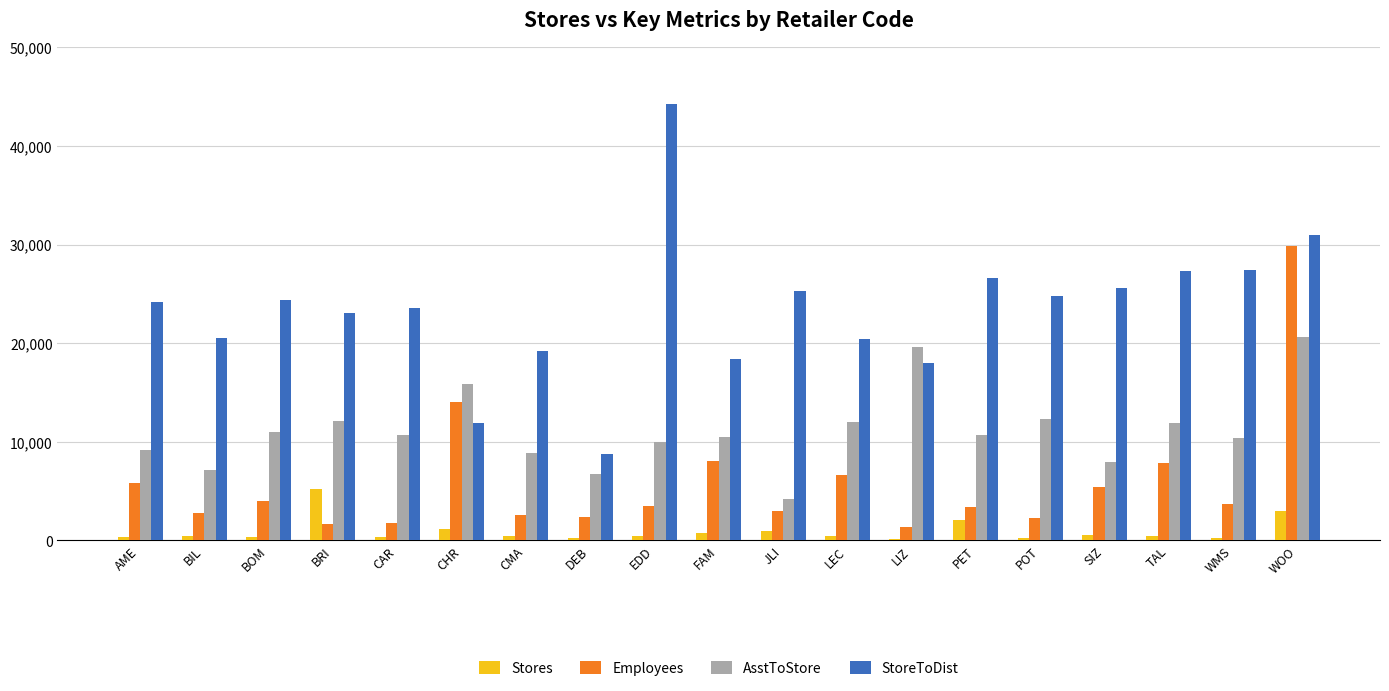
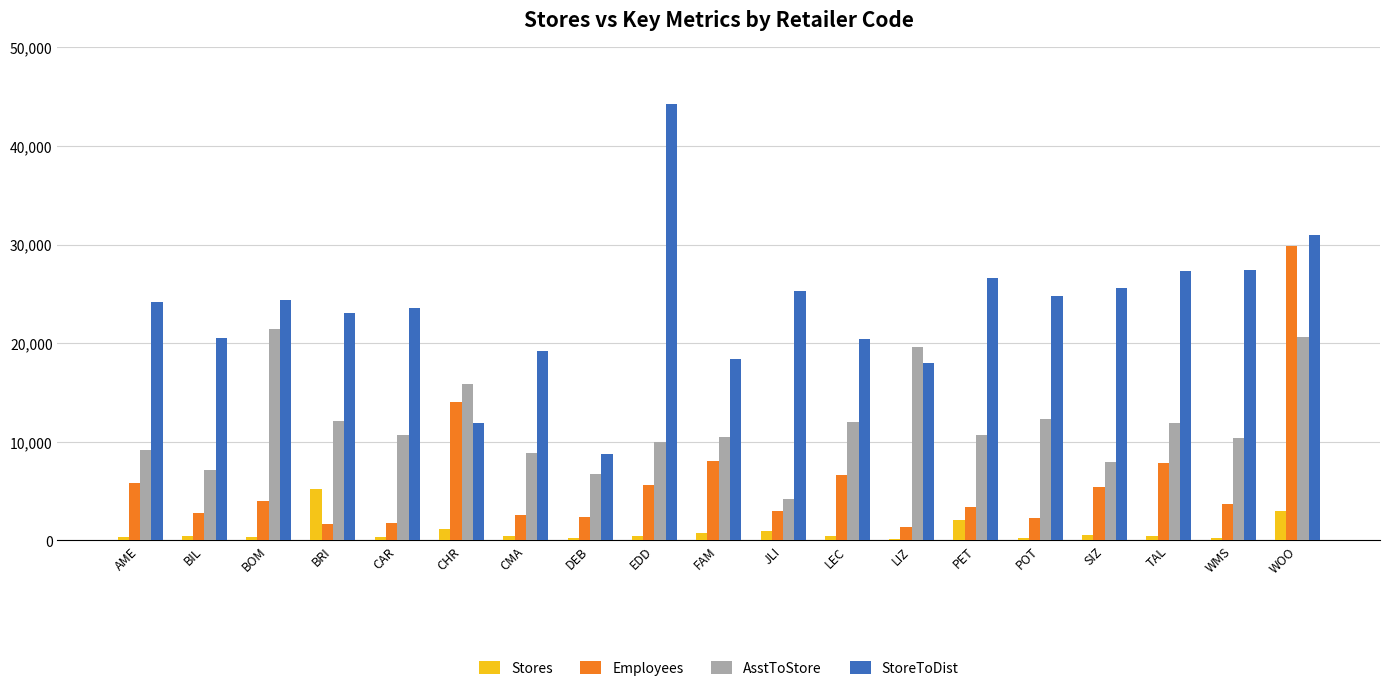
  {
    "Stores": {
      "AME": "0",
      "BIL": "0",
      "BOM": "0",
      "BRI": "5,000",
      "CAR": "0",
      "CHR": "1,000",
      "CMA": "0",
      "DEB": "0",
      "EDD": "0",
      "FAM": "1,000",
      "JLI": "1,000",
      "LEC": "0",
      "PET": "2,000",
      "POT": "0",
      "SIZ": "1,000",
      "TAL": "1,000",
      "WMS": "0",
      "WOO": "3,000"
    },
    "Employees": {
      "AME": "6,000",
      "BIL": "3,000",
      "BOM": "4,000",
      "BRI": "2,000",
      "CAR": "2,000",
      "CHR": "14,000",
      "CMA": "3,000",
      "DEB": "2,000",
-     "EDD": "4,000",
+     "EDD": "6,000",
      "FAM": "8,000",
      "JLI": "3,000",
      "LEC": "7,000",
      "LIZ": "1,000",
      "PET": "3,000",
      "POT": "2,000",
      "SIZ": "5,000",
      "TAL": "8,000",
      "WMS": "4,000",
      "WOO": "30,000"
    },
    "AsstToStore": {
      "AME": "9,000",
      "BIL": "7,000",
-     "BOM": "11,000",
+     "BOM": "21,000",
      "BRI": "12,000",
      "CAR": "11,000",
      "CHR": "16,000",
      "CMA": "9,000",
      "DEB": "7,000",
      "EDD": "10,000",
      "FAM": "11,000",
      "JLI": "4,000",
      "LEC": "12,000",
      "LIZ": "20,000",
      "PET": "11,000",
      "POT": "12,000",
      "SIZ": "8,000",
      "TAL": "12,000",
      "WMS": "10,000",
      "WOO": "21,000"
    },
    "StoreToDist": {
      "AME": "24,000",
      "BIL": "21,000",
      "BOM": "24,000",
      "BRI": "23,000",
      "CAR": "24,000",
      "CHR": "12,000",
      "CMA": "19,000",
      "DEB": "9,000",
      "EDD": "44,000",
      "FAM": "18,000",
      "JLI": "25,000",
      "LEC": "20,000",
      "LIZ": "18,000",
      "PET": "27,000",
      "POT": "25,000",
      "SIZ": "26,000",
      "TAL": "27,000",
      "WMS": "27,000",
      "WOO": "31,000"
    }
  }
